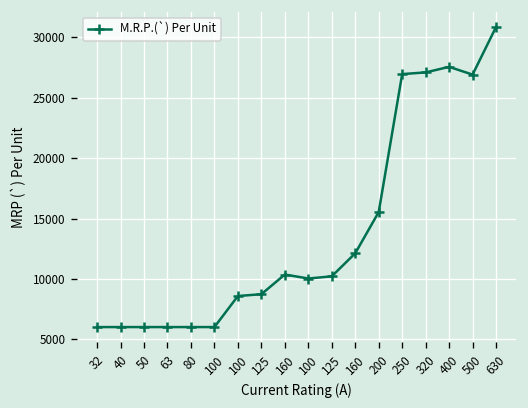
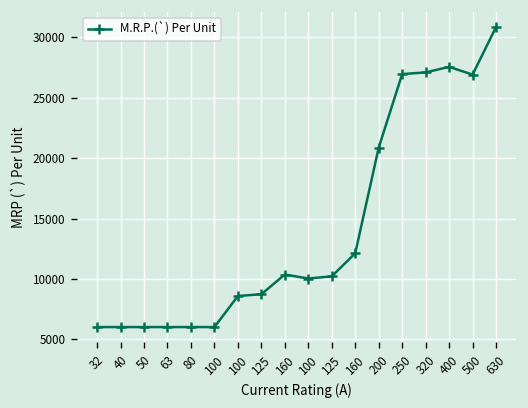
  {
    "32": 6000,
    "40": 6000,
    "50": 6000,
    "63": 6000,
    "80": 6000,
-   "200": 15500,
+   "200": 20900,
    "250": 27000,
    "320": 27100,
    "400": 27600,
    "500": 26900,
    "630": 30900
  }
